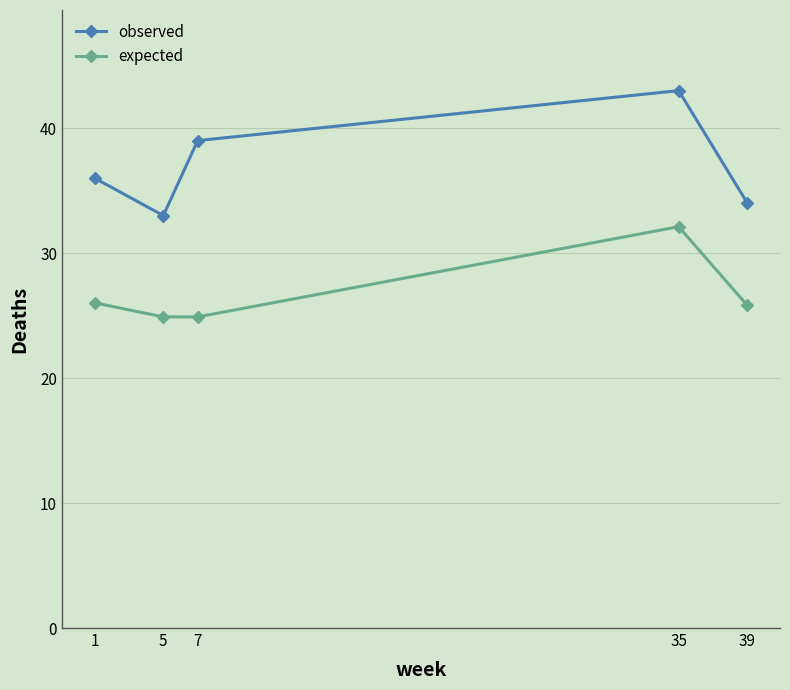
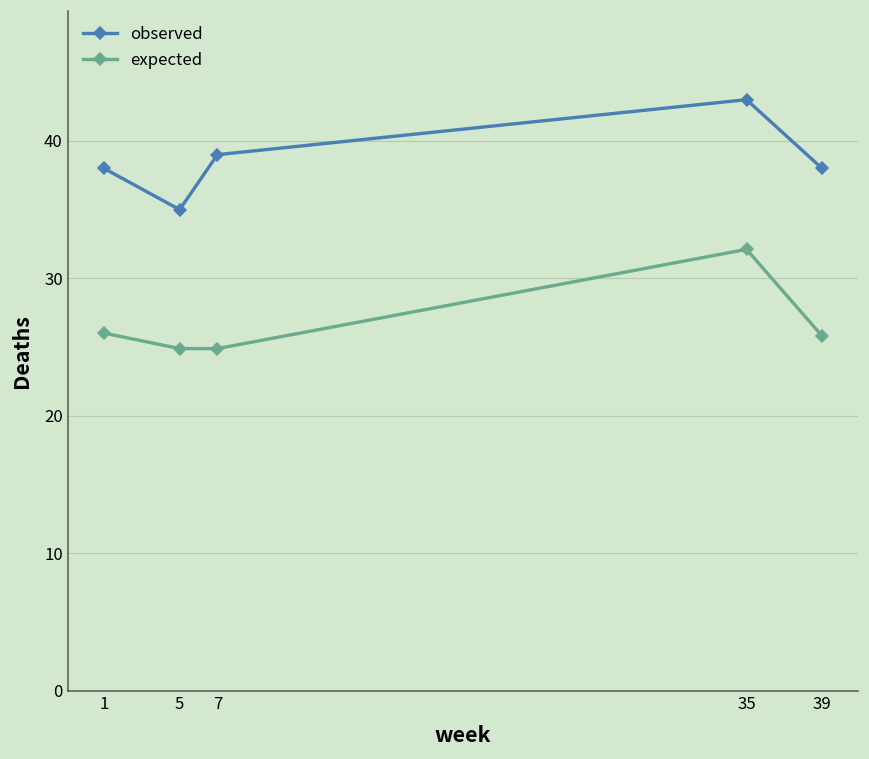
  {
    "observed": {
-     "1": 36,
-     "5": 33,
+     "1": 38,
+     "5": 35,
      "7": 39,
      "35": 43,
-     "39": 34
+     "39": 38
    },
    "expected": {
      "1": 26,
      "5": 25,
      "7": 25,
      "35": 32,
      "39": 26
    }
  }
